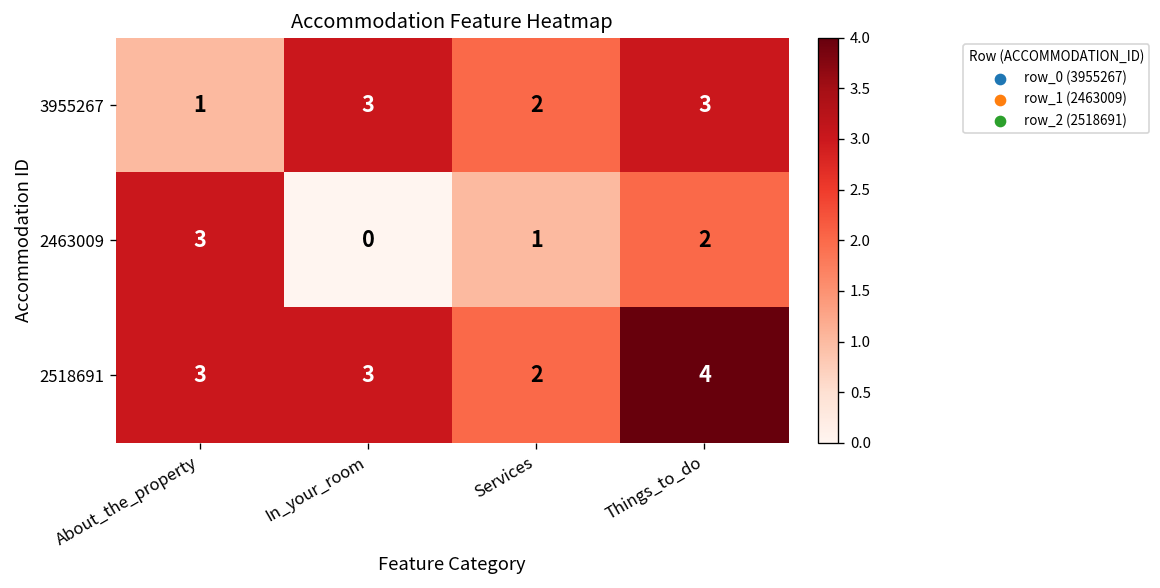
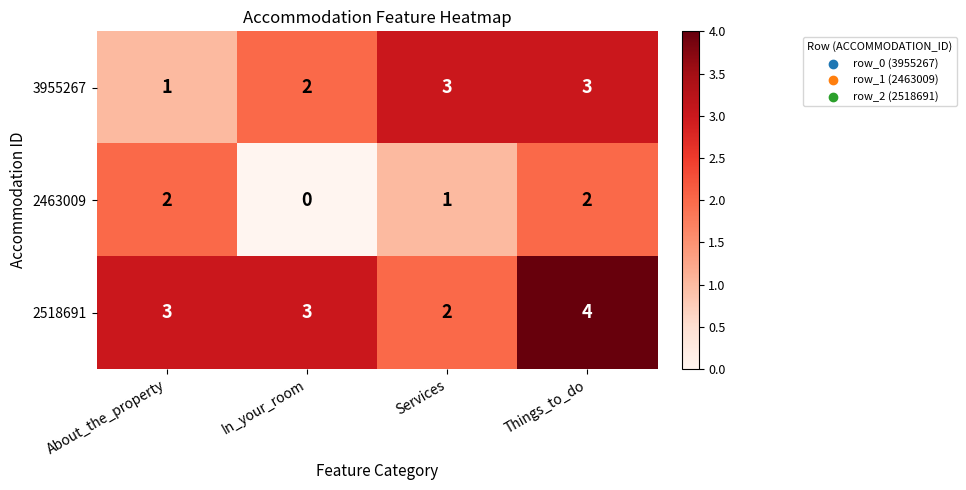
  {
    "3955267": {
      "About_the_property": 1,
-     "In_your_room": 3,
-     "Services": 2,
+     "In_your_room": 2,
+     "Services": 3,
      "Things_to_do": 3
    },
    "2463009": {
-     "About_the_property": 3,
+     "About_the_property": 2,
      "In_your_room": 0,
      "Services": 1,
      "Things_to_do": 2
    },
    "2518691": {
      "About_the_property": 3,
      "In_your_room": 3,
      "Services": 2,
      "Things_to_do": 4
    }
  }
